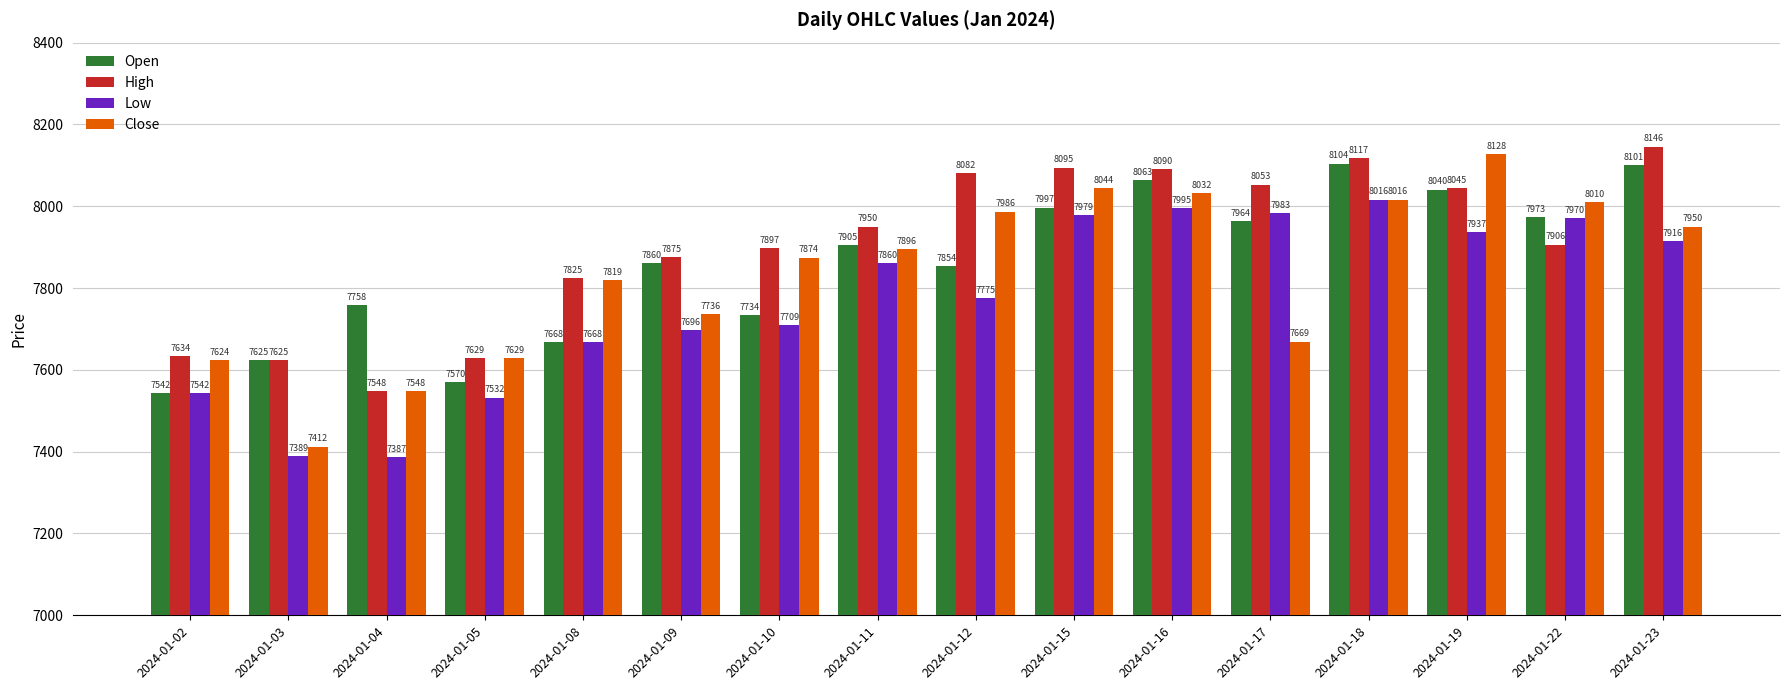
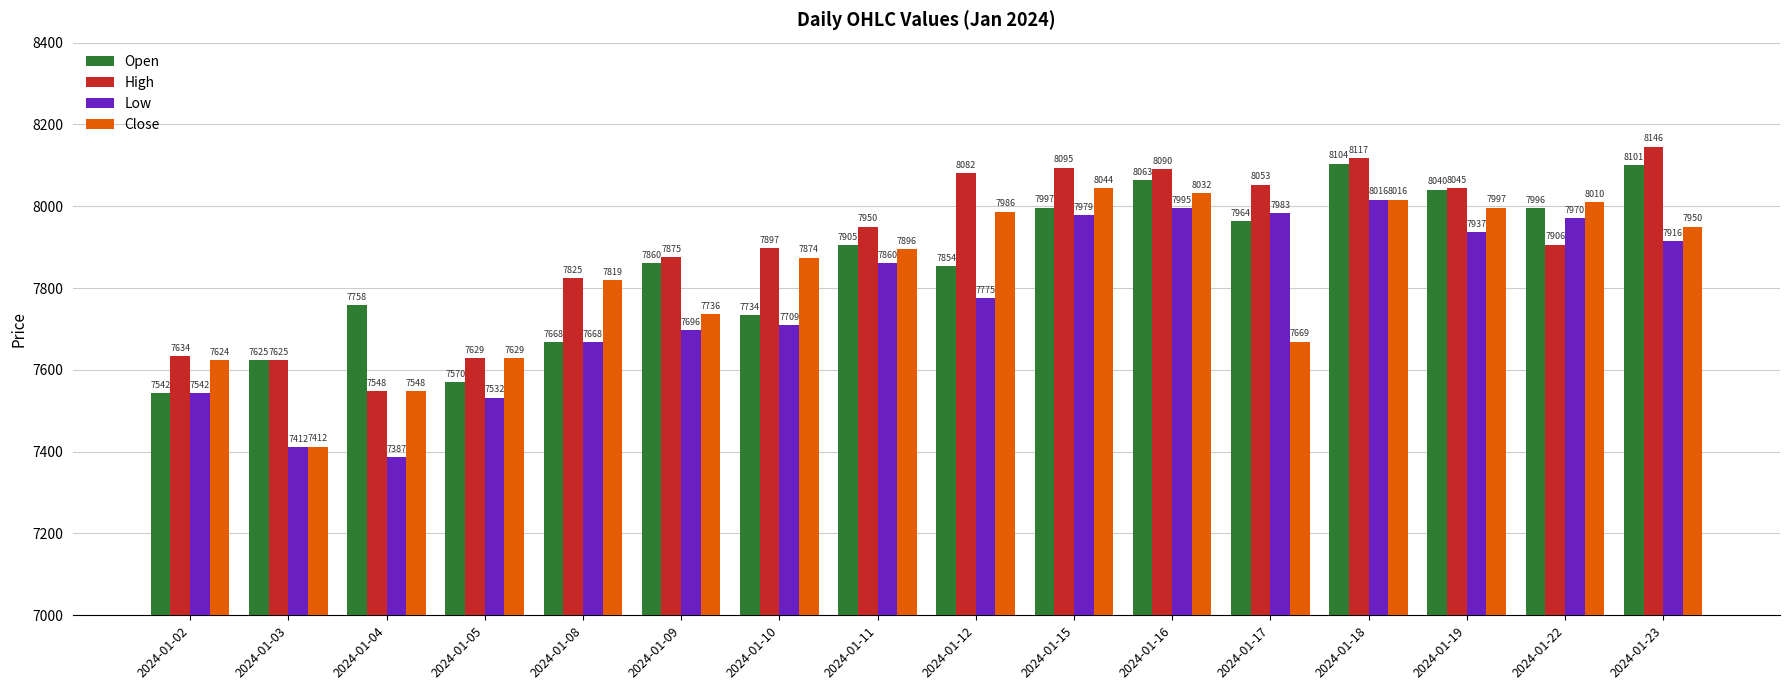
  {
    "Open": {
      "2024-01-02": 7542,
      "2024-01-03": 7625,
      "2024-01-04": 7758,
      "2024-01-05": 7570,
      "2024-01-08": 7668,
      "2024-01-09": 7860,
      "2024-01-10": 7734,
      "2024-01-11": 7905,
      "2024-01-12": 7854,
      "2024-01-15": 7997,
      "2024-01-16": 8063,
      "2024-01-17": 7964,
      "2024-01-18": 8104,
      "2024-01-19": 8040,
-     "2024-01-22": 7973,
+     "2024-01-22": 7996,
      "2024-01-23": 8101
    },
    "High": {
      "2024-01-02": 7634,
      "2024-01-03": 7625,
      "2024-01-04": 7548,
      "2024-01-05": 7629,
      "2024-01-08": 7825,
      "2024-01-09": 7875,
      "2024-01-10": 7897,
      "2024-01-11": 7950,
      "2024-01-12": 8082,
      "2024-01-15": 8095,
      "2024-01-16": 8090,
      "2024-01-17": 8053,
      "2024-01-18": 8117,
      "2024-01-19": 8045,
      "2024-01-22": 7906,
      "2024-01-23": 8146
    },
    "Low": {
      "2024-01-02": 7542,
-     "2024-01-03": 7389,
+     "2024-01-03": 7412,
      "2024-01-04": 7387,
      "2024-01-05": 7532,
      "2024-01-08": 7668,
      "2024-01-09": 7696,
      "2024-01-10": 7709,
      "2024-01-11": 7860,
      "2024-01-12": 7775,
      "2024-01-15": 7979,
      "2024-01-16": 7995,
      "2024-01-17": 7983,
      "2024-01-18": 8016,
      "2024-01-19": 7937,
      "2024-01-22": 7970,
      "2024-01-23": 7916
    },
    "Close": {
      "2024-01-02": 7624,
      "2024-01-03": 7412,
      "2024-01-04": 7548,
      "2024-01-05": 7629,
      "2024-01-08": 7819,
      "2024-01-09": 7736,
      "2024-01-10": 7874,
      "2024-01-11": 7896,
      "2024-01-12": 7986,
      "2024-01-15": 8044,
      "2024-01-16": 8032,
      "2024-01-17": 7669,
      "2024-01-18": 8016,
-     "2024-01-19": 8128,
+     "2024-01-19": 7997,
      "2024-01-22": 8010,
      "2024-01-23": 7950
    }
  }
